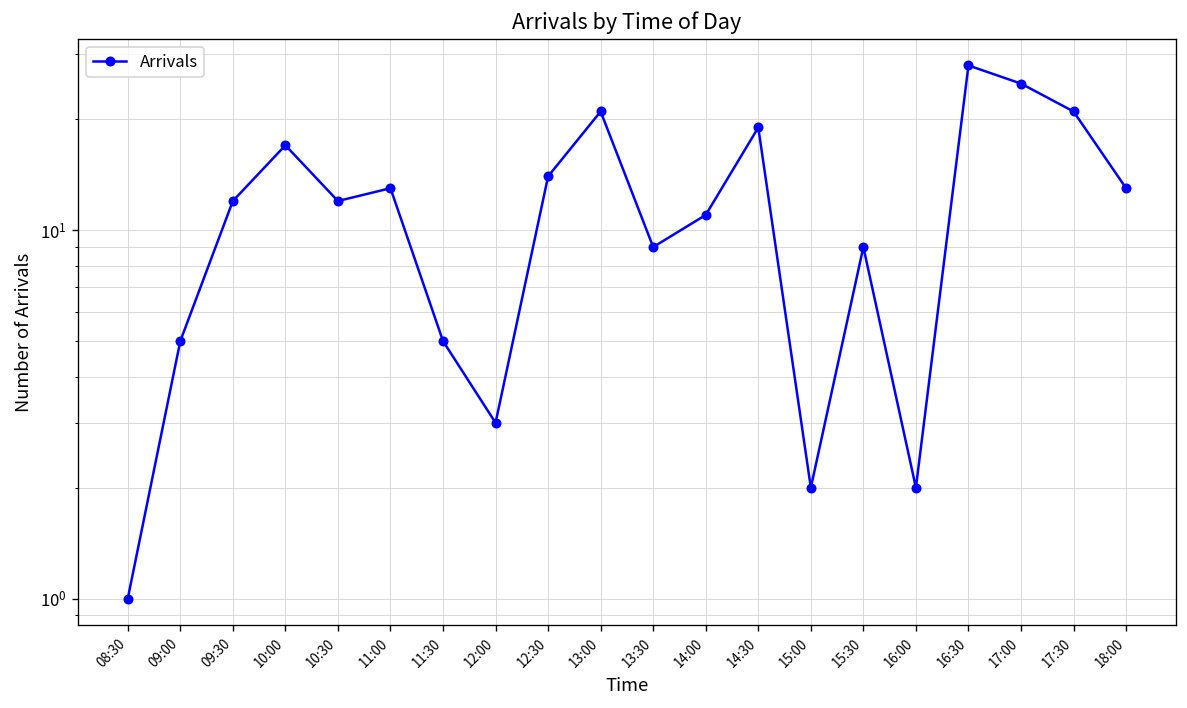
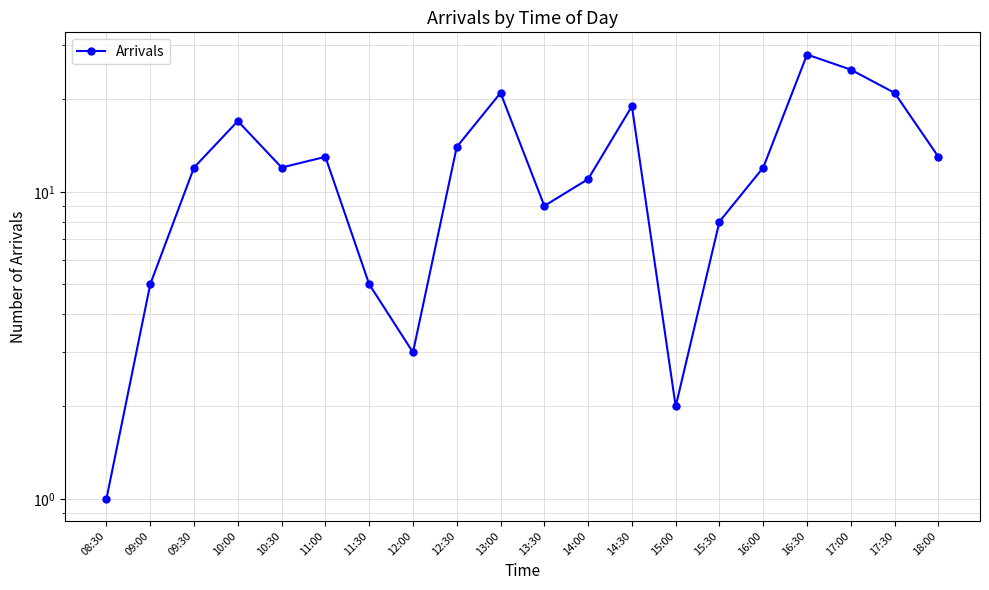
  {
    "08:30": 1,
    "09:00": 5,
    "09:30": 12,
    "10:00": 17,
    "10:30": 12,
    "11:00": 13,
    "11:30": 5,
    "12:00": 3,
    "12:30": 14,
    "13:00": 21,
    "13:30": 9,
    "14:00": 11,
    "14:30": 19,
    "15:00": 2,
-   "15:30": 9,
-   "16:00": 2,
+   "15:30": 8,
+   "16:00": 12,
    "16:30": 28,
    "17:00": 25,
    "17:30": 21,
    "18:00": 13
  }
